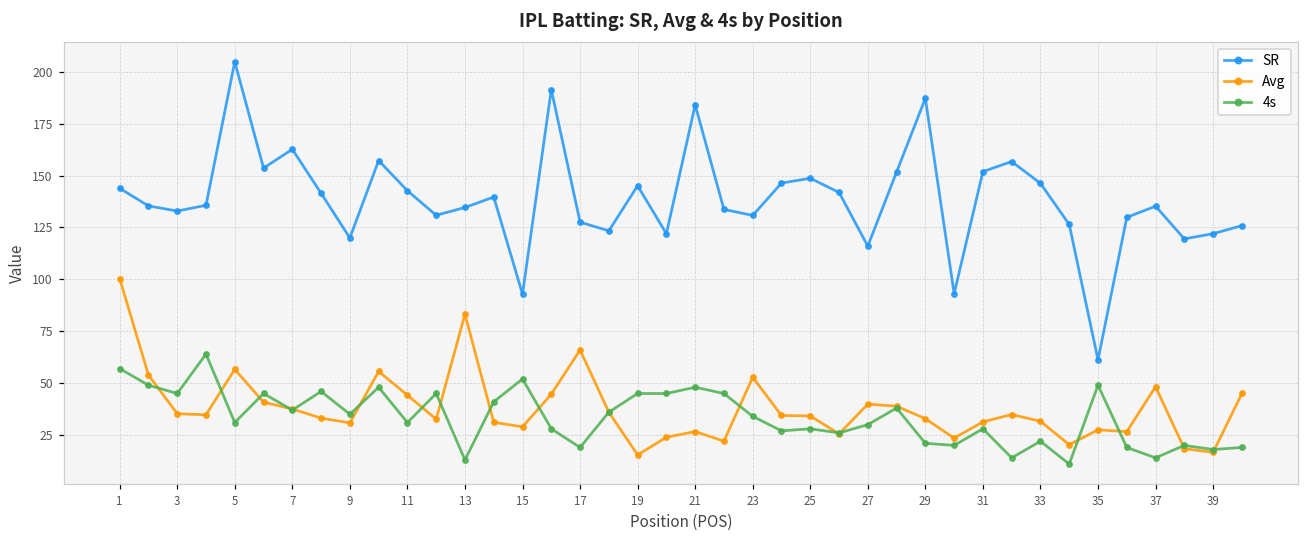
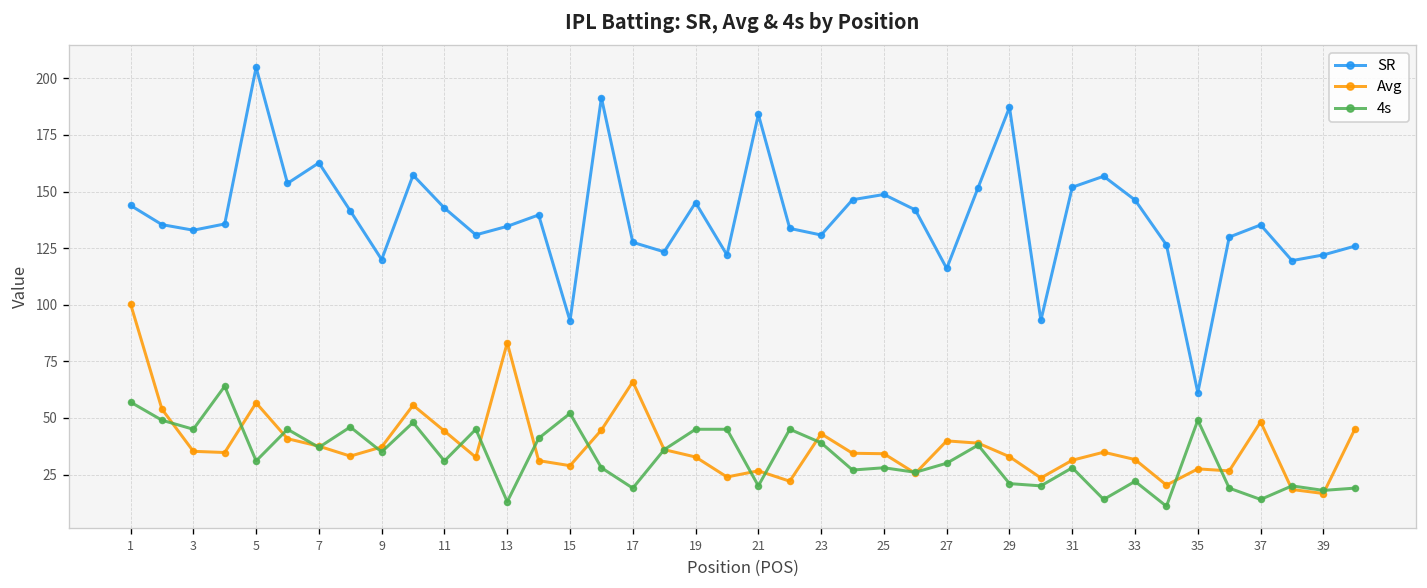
  {
    "SR": {
      "1": 144,
      "3": 133,
      "5": 205,
      "7": 163,
      "9": 120,
      "11": 143,
      "13": 135,
      "15": 93,
      "17": 128,
      "19": 145,
      "21": 184,
      "23": 131,
      "25": 149,
      "27": 116,
      "29": 187,
      "31": 152,
      "33": 146,
      "35": 61,
      "37": 135,
      "39": 122
    },
    "Avg": {
      "1": 100,
      "3": 35,
      "5": 57,
-     "9": 31,
+     "9": 37,
      "11": 44,
      "13": 83,
      "15": 29,
      "17": 66,
-     "19": 15,
+     "19": 33,
      "21": 27,
-     "23": 53,
+     "23": 43,
      "25": 34,
      "27": 40,
      "29": 33,
      "31": 31,
      "33": 32,
      "35": 28,
      "37": 48,
      "39": 17
    },
    "4s": {
      "1": 57,
      "3": 45,
      "5": 31,
      "9": 35,
      "11": 31,
      "13": 13,
      "15": 52,
      "17": 19,
      "19": 45,
-     "21": 48,
-     "23": 34,
+     "21": 20,
+     "23": 39,
      "25": 28,
      "27": 30,
      "29": 21,
      "31": 28,
      "33": 22,
      "35": 49,
      "37": 14,
      "39": 18
    }
  }
